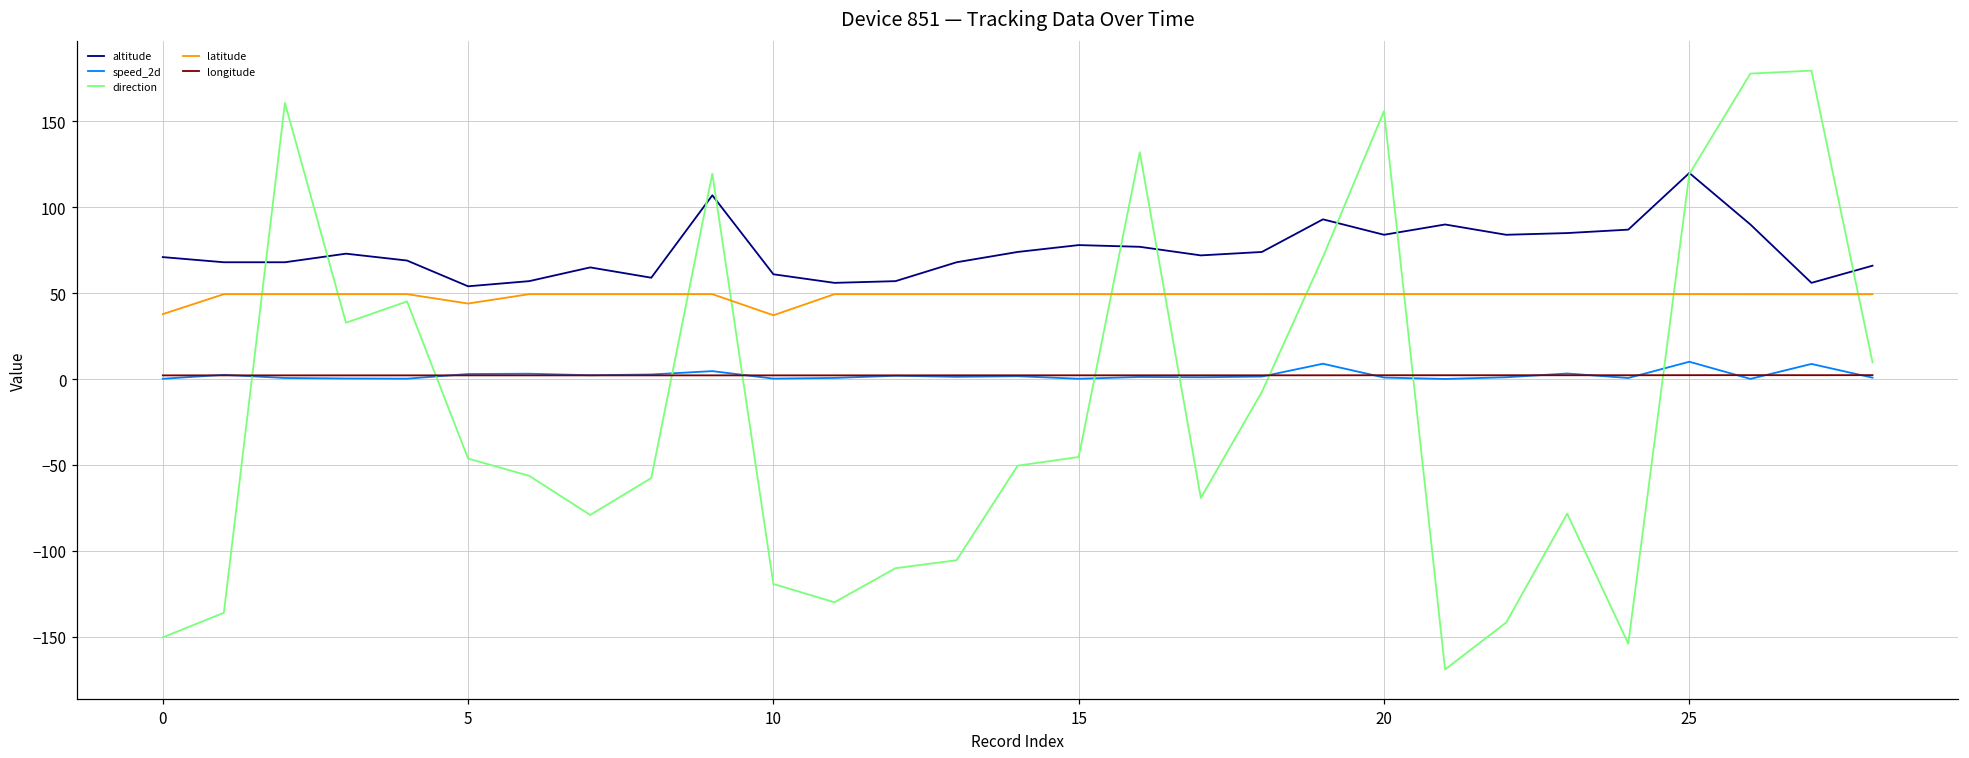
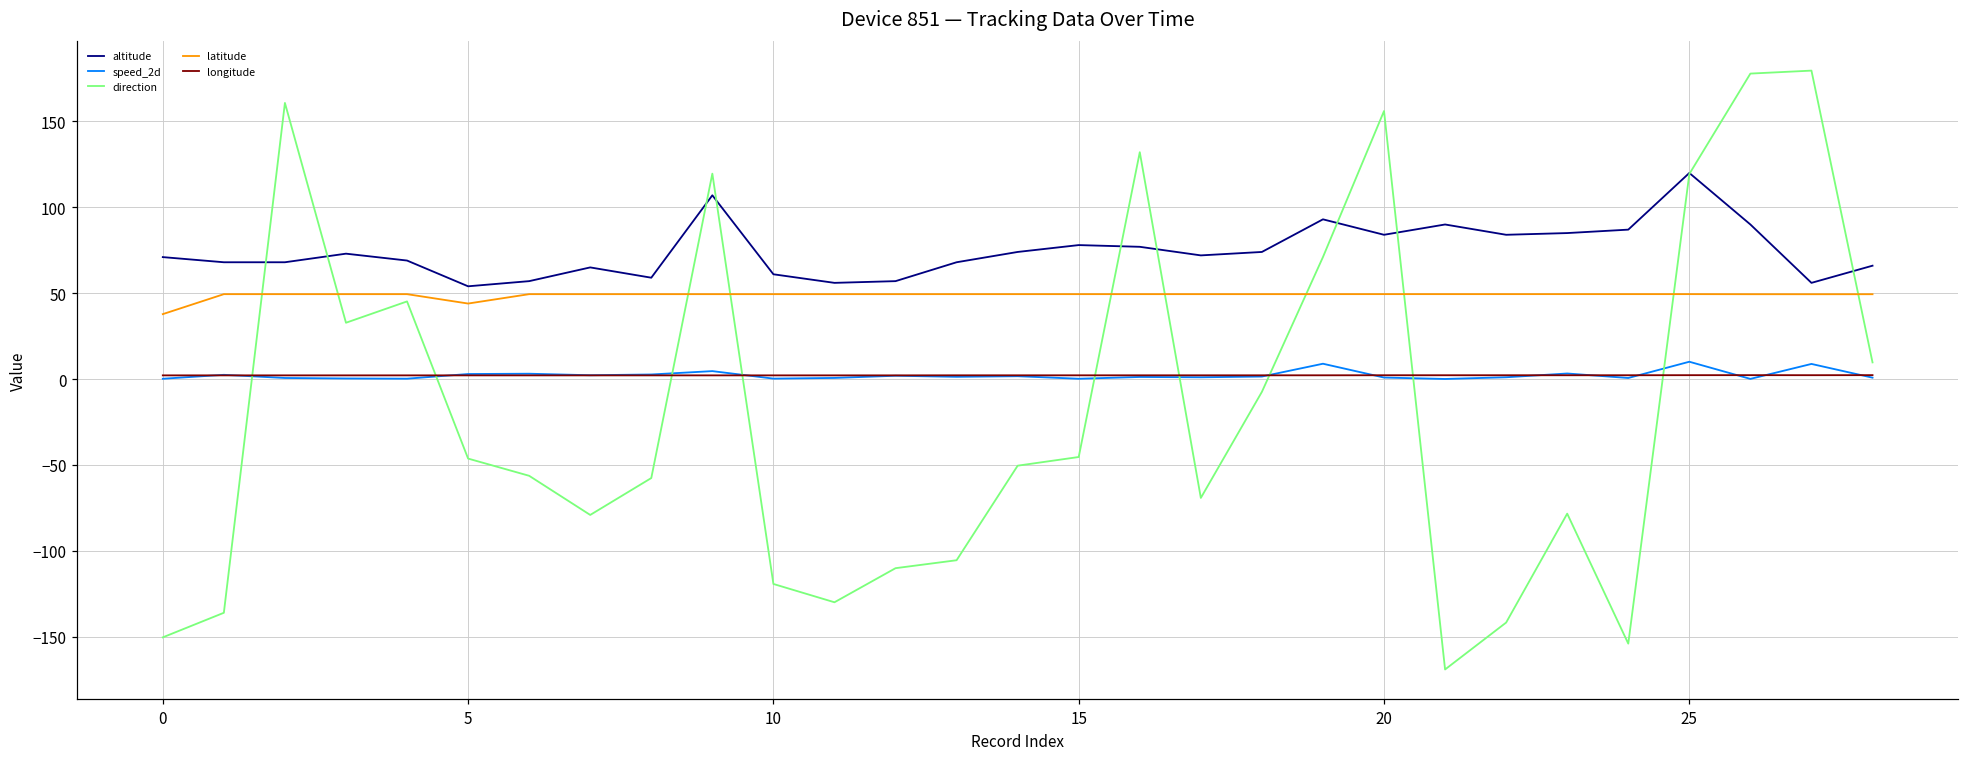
  {
    "altitude": {
      "0": 71,
      "5": 54,
      "10": 61,
      "15": 78,
      "20": 84
    },
    "speed_2d": {
      "0": 0,
      "10": 0,
      "15": 0,
      "25": 10
    },
    "direction": {
      "0": -150,
      "5": -46,
      "10": -119,
      "15": -45,
      "20": 156
    },
    "latitude": {
      "0": 38,
      "5": 44,
-     "10": 37,
+     "10": 49,
      "15": 49,
      "20": 49,
      "25": 49
    },
    "longitude": {
      "0": 2,
      "10": 2,
      "15": 2,
      "25": 2
    }
  }
